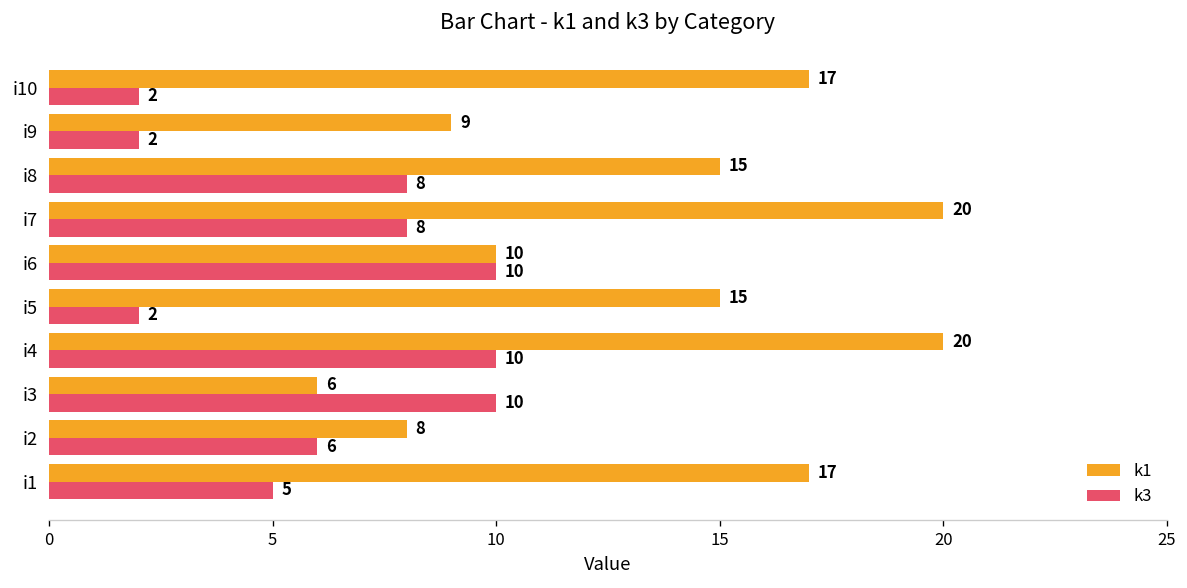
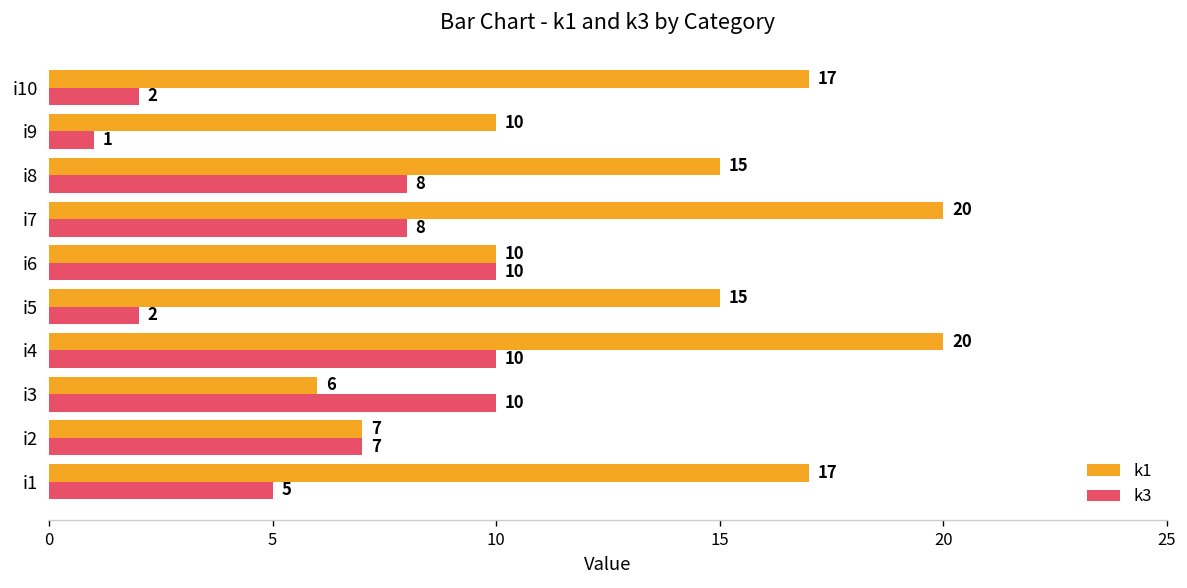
  {
    "k1": {
      "i10": 17,
-     "i9": 9,
+     "i9": 10,
      "i8": 15,
      "i7": 20,
      "i6": 10,
      "i5": 15,
      "i4": 20,
      "i3": 6,
-     "i2": 8,
+     "i2": 7,
      "i1": 17
    },
    "k3": {
      "i10": 2,
-     "i9": 2,
+     "i9": 1,
      "i8": 8,
      "i7": 8,
      "i6": 10,
      "i5": 2,
      "i4": 10,
      "i3": 10,
-     "i2": 6,
+     "i2": 7,
      "i1": 5
    }
  }
